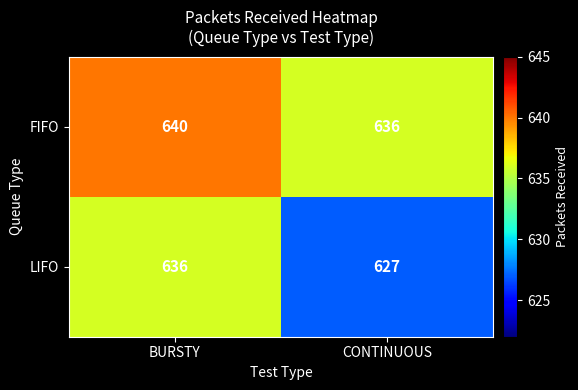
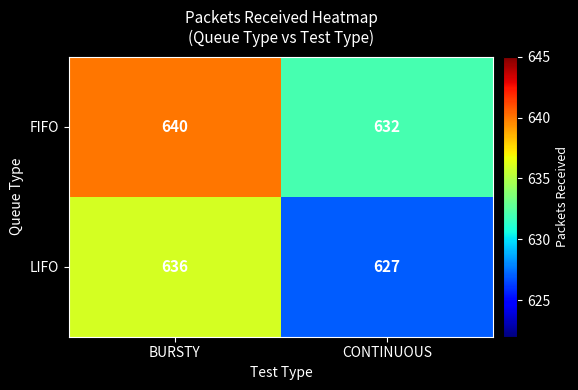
  {
    "FIFO": {
      "BURSTY": 640,
-     "CONTINUOUS": 636
+     "CONTINUOUS": 632
    },
    "LIFO": {
      "BURSTY": 636,
      "CONTINUOUS": 627
    }
  }
